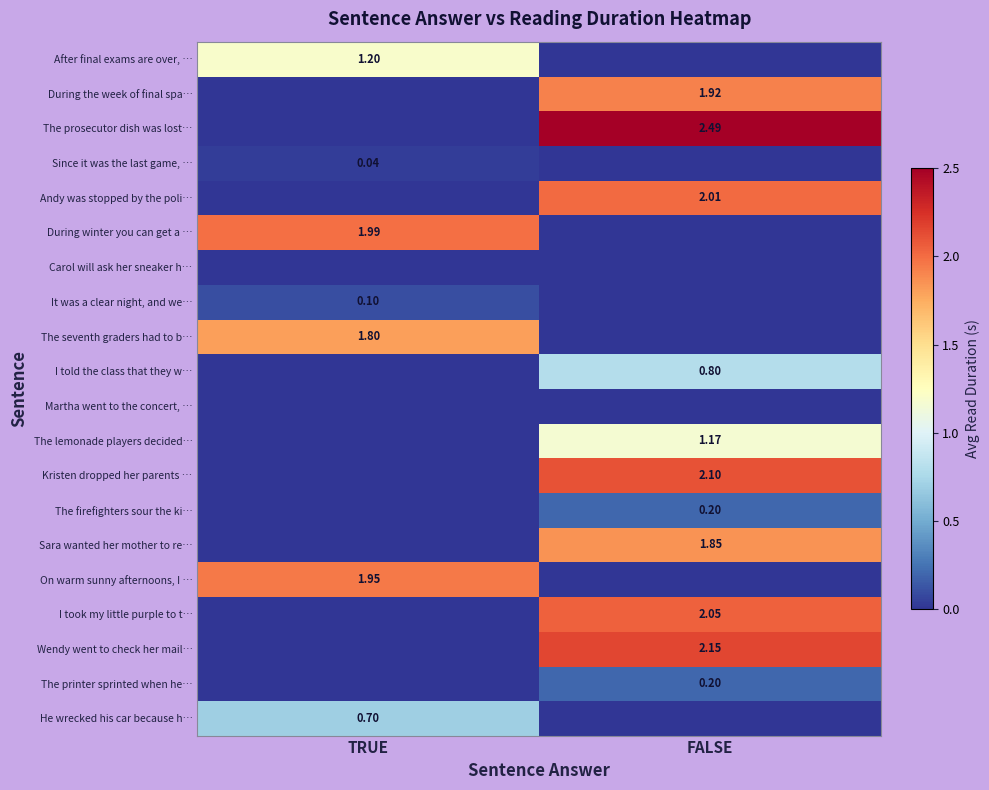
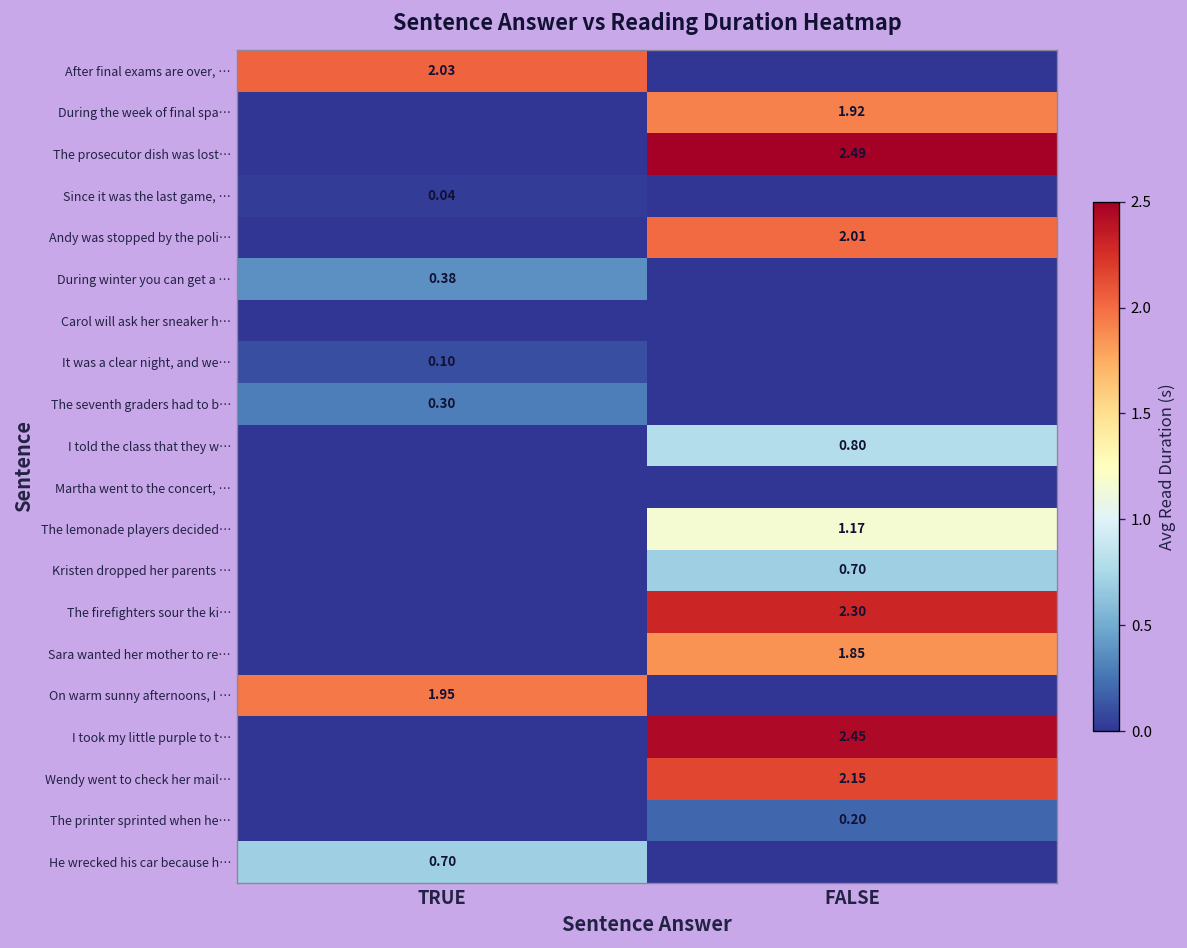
  {
    "After final exams are over, …": {
-     "TRUE": 1.20
+     "TRUE": 2.03
    },
    "During the week of final spa…": {
      "FALSE": 1.92
    },
    "The prosecutor dish was lost…": {
      "FALSE": 2.49
    },
    "Since it was the last game, …": {
      "TRUE": 0.04
    },
    "Andy was stopped by the poli…": {
      "FALSE": 2.01
    },
    "During winter you can get a …": {
-     "TRUE": 1.99
+     "TRUE": 0.38
    },
    "It was a clear night, and we…": {
      "TRUE": 0.10
    },
    "The seventh graders had to b…": {
-     "TRUE": 1.80
+     "TRUE": 0.30
    },
    "I told the class that they w…": {
      "FALSE": 0.80
    },
    "The lemonade players decided…": {
      "FALSE": 1.17
    },
    "Kristen dropped her parents …": {
-     "FALSE": 2.10
+     "FALSE": 0.70
    },
    "The firefighters sour the ki…": {
-     "FALSE": 0.20
+     "FALSE": 2.30
    },
    "Sara wanted her mother to re…": {
      "FALSE": 1.85
    },
    "On warm sunny afternoons, I …": {
      "TRUE": 1.95
    },
    "I took my little purple to t…": {
-     "FALSE": 2.05
+     "FALSE": 2.45
    },
    "Wendy went to check her mail…": {
      "FALSE": 2.15
    },
    "The printer sprinted when he…": {
      "FALSE": 0.20
    },
    "He wrecked his car because h…": {
      "TRUE": 0.70
    }
  }
